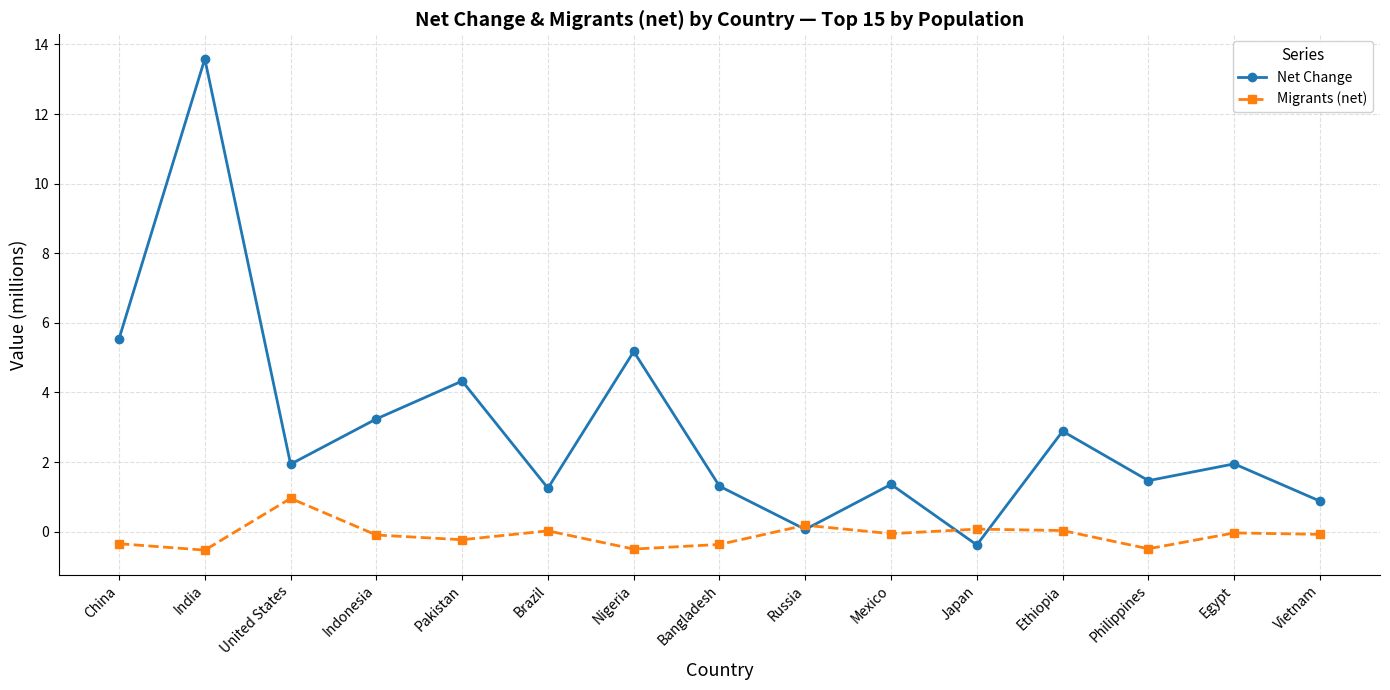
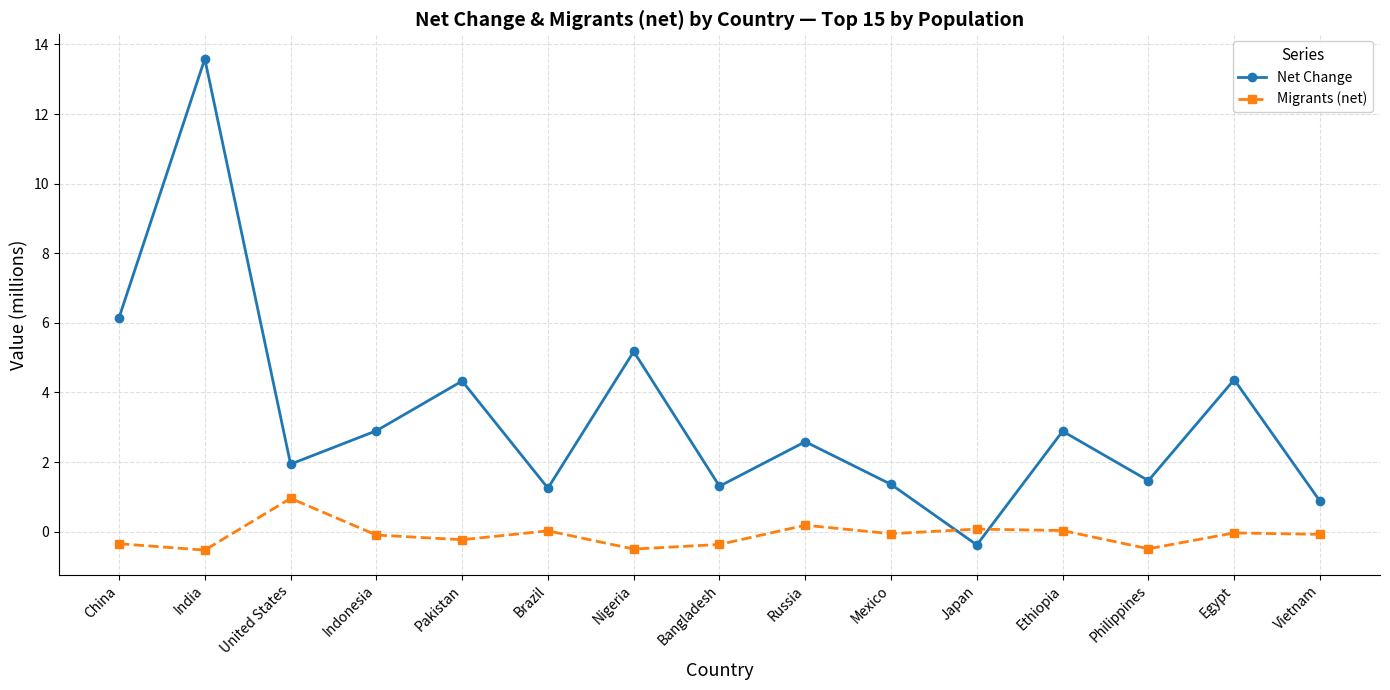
  {
    "Net Change": {
-     "China": 5.5,
+     "China": 6.1,
      "India": 13.6,
      "United States": 1.9,
-     "Indonesia": 3.2,
+     "Indonesia": 2.9,
      "Pakistan": 4.3,
      "Brazil": 1.2,
      "Nigeria": 5.2,
      "Bangladesh": 1.3,
-     "Russia": 0.1,
+     "Russia": 2.6,
      "Mexico": 1.4,
      "Japan": -0.4,
      "Ethiopia": 2.9,
      "Philippines": 1.5,
-     "Egypt": 1.9,
+     "Egypt": 4.4,
      "Vietnam": 0.9
    },
    "Migrants (net)": {
      "China": -0.3,
      "India": -0.5,
      "United States": 1.0,
      "Indonesia": -0.1,
      "Pakistan": -0.2,
      "Brazil": 0.0,
      "Nigeria": -0.5,
      "Bangladesh": -0.4,
      "Russia": 0.2,
      "Mexico": -0.1,
      "Japan": 0.1,
      "Ethiopia": 0.0,
      "Philippines": -0.5,
      "Egypt": 0.0,
      "Vietnam": -0.1
    }
  }
